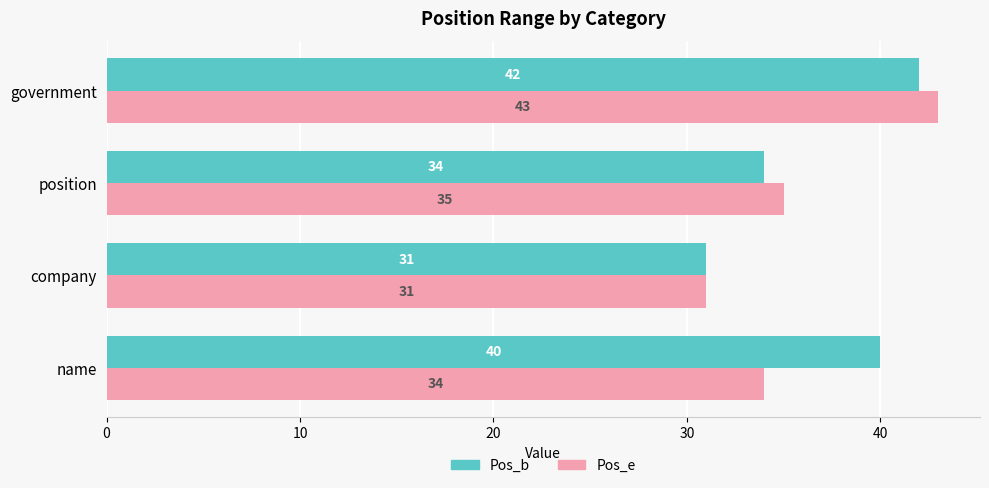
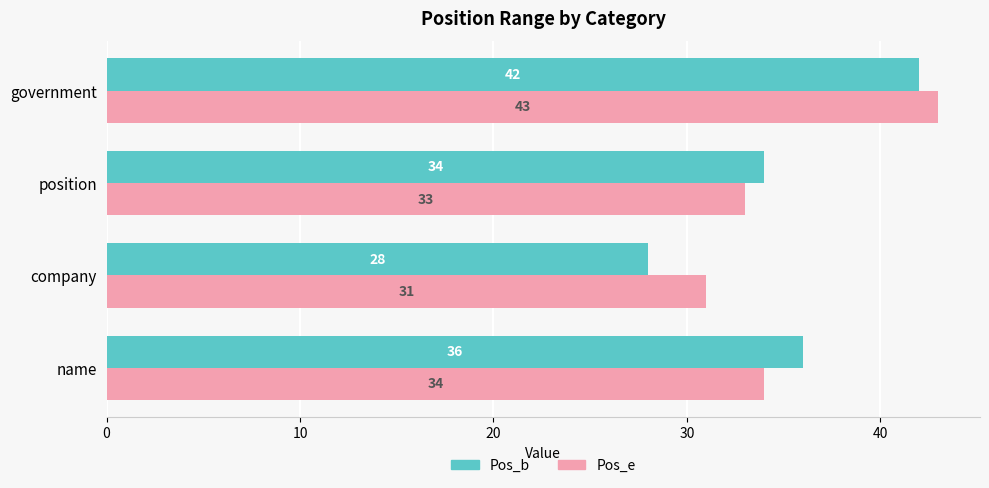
  {
    "Pos_b": {
      "government": 42,
      "position": 34,
-     "company": 31,
-     "name": 40
+     "company": 28,
+     "name": 36
    },
    "Pos_e": {
      "government": 43,
-     "position": 35,
+     "position": 33,
      "company": 31,
      "name": 34
    }
  }
